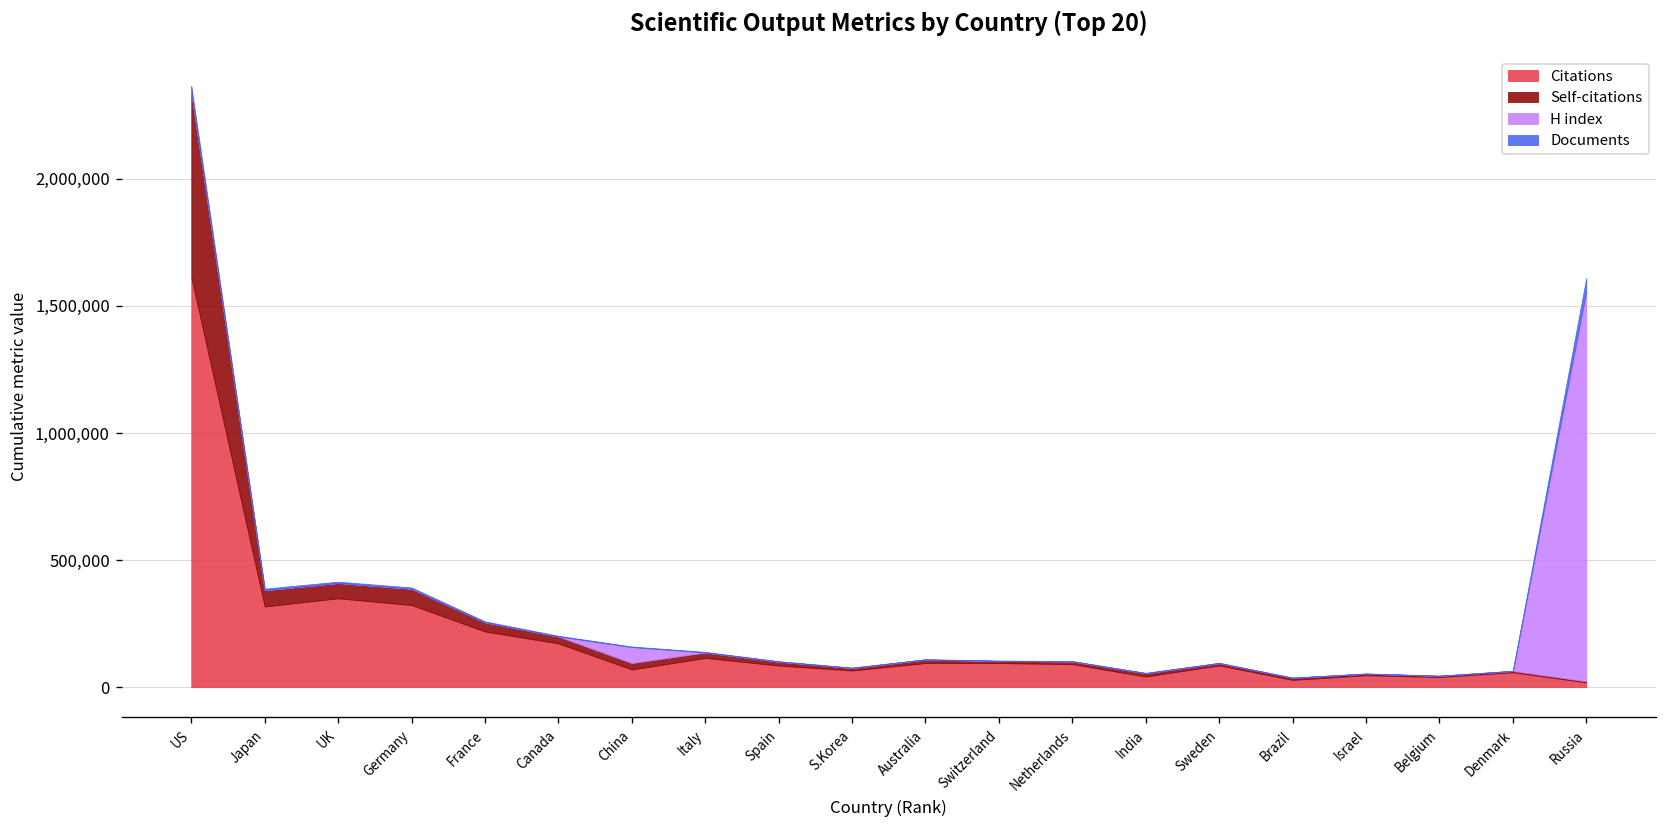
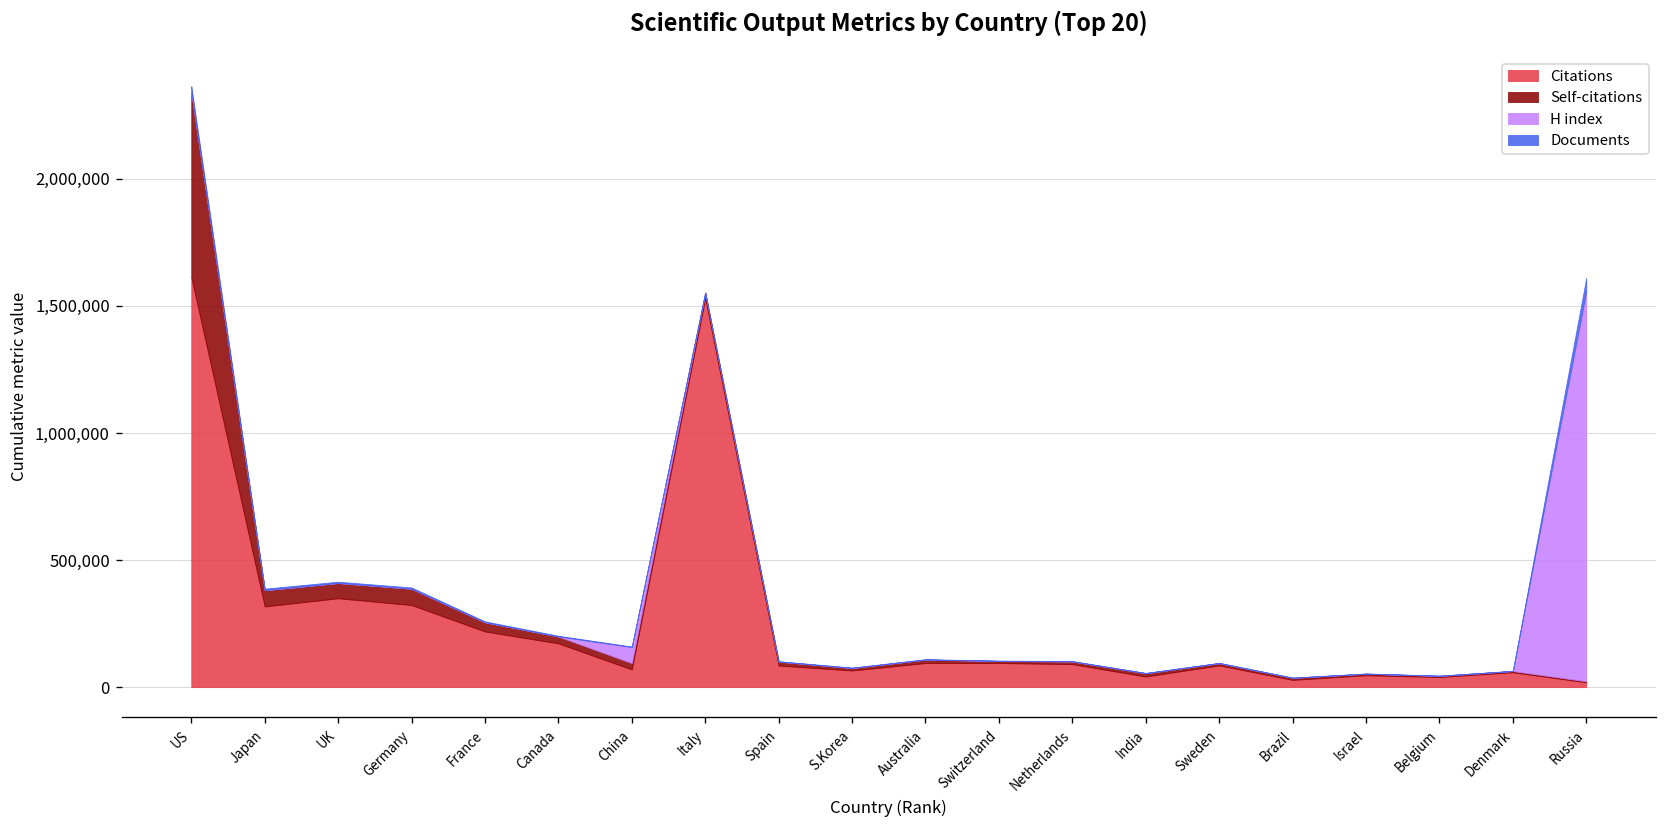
  {
    "Citations": {
      "US": "1,610,000",
      "Japan": "320,000",
      "UK": "350,000",
      "Germany": "320,000",
      "France": "220,000",
      "Canada": "170,000",
      "China": "70,000",
-     "Italy": "110,000",
+     "Italy": "1,530,000",
      "Spain": "90,000",
      "Australia": "90,000",
      "India": "40,000"
    },
    "Self-citations": {
      "China": "20,000"
    },
    "H index": {
      "Russia": "1,530,000"
    },
    "Documents": {
      "US": "20,000",
      "Russia": "50,000"
    }
  }
